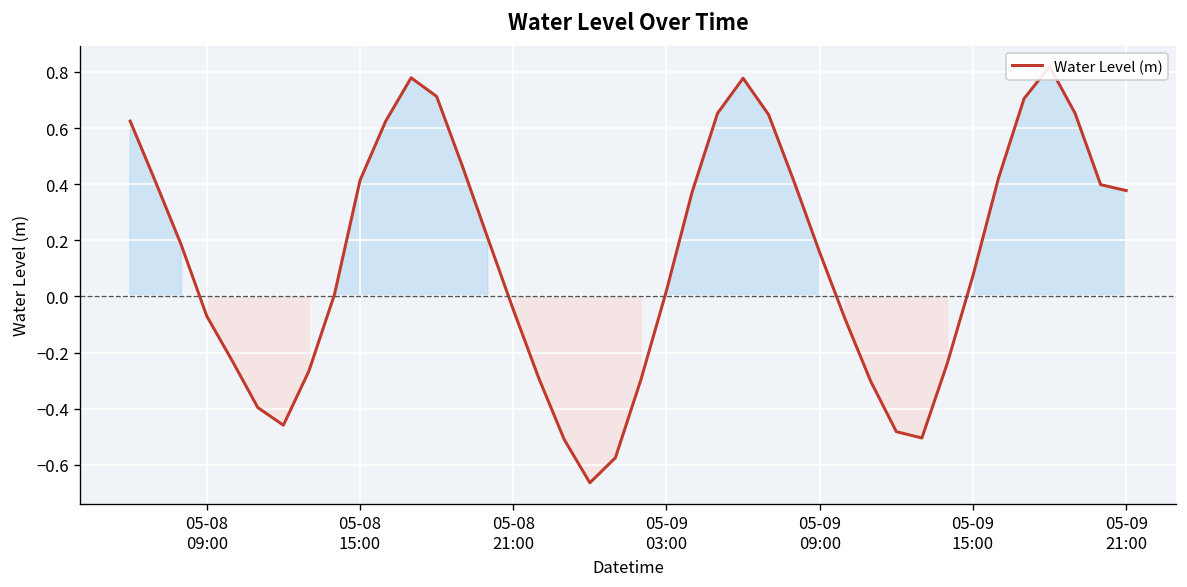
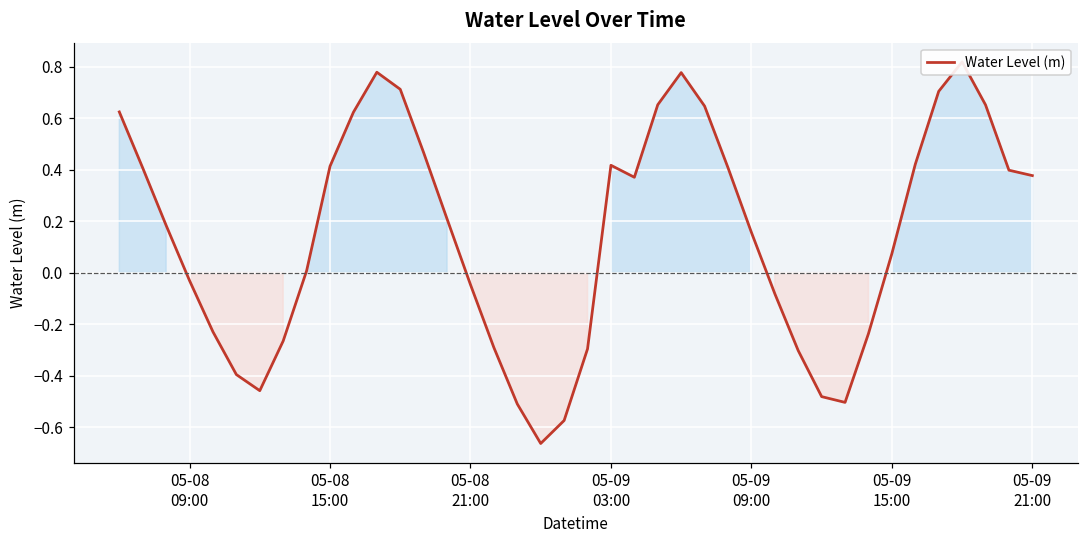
  {
-   "05-08 09:00": -0.07,
+   "05-08 09:00": -0.03,
    "05-08 15:00": 0.41,
    "05-08 21:00": -0.05,
-   "05-09 03:00": 0.02,
+   "05-09 03:00": 0.42,
    "05-09 09:00": 0.16,
    "05-09 15:00": 0.07,
    "05-09 21:00": 0.38
  }
